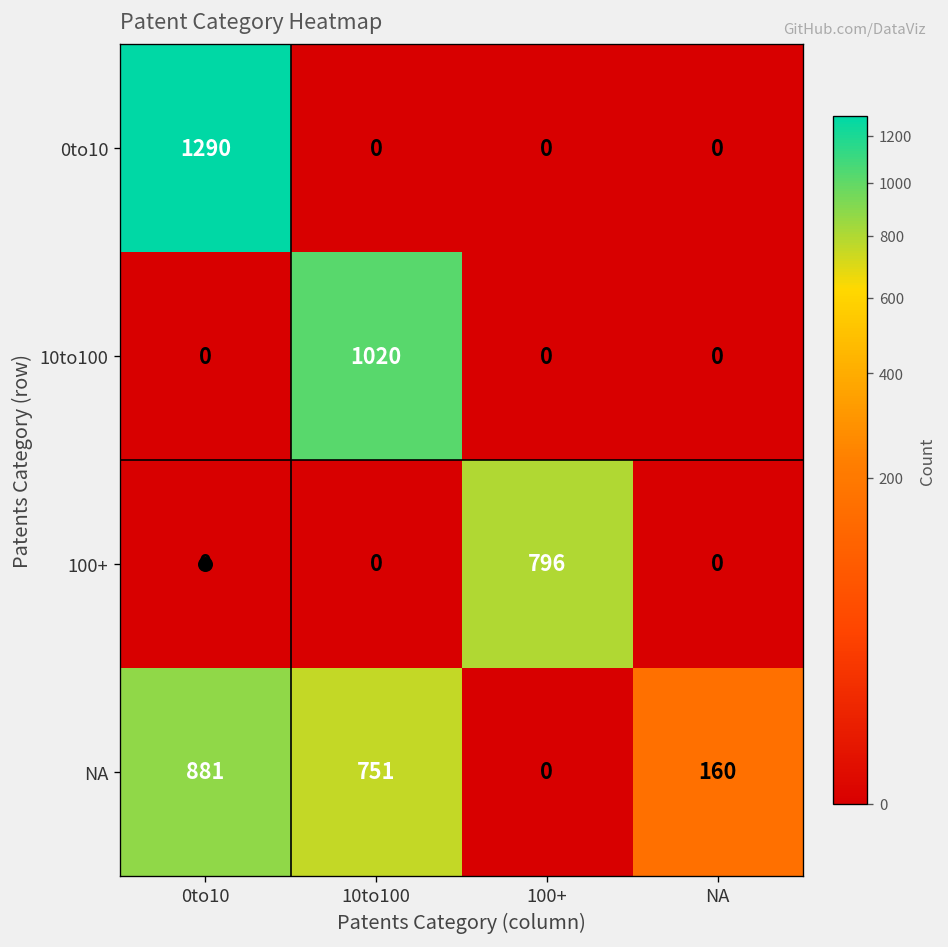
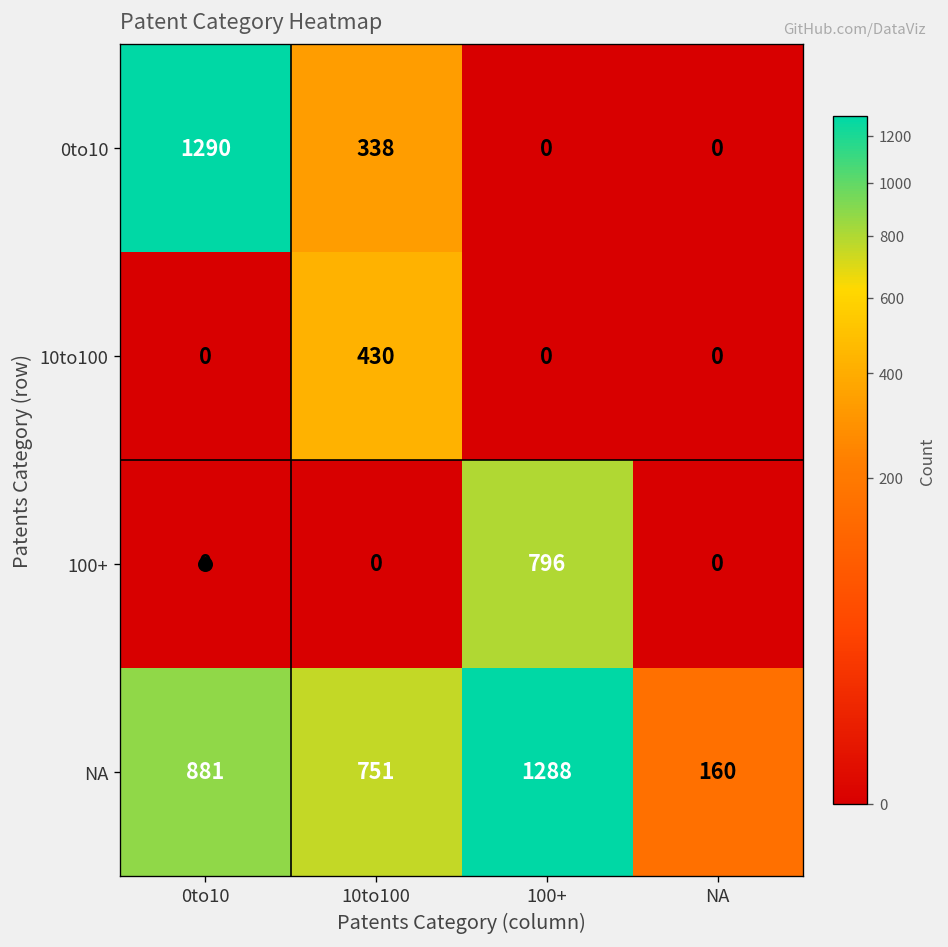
  {
    "0to10": {
      "0to10": 1290,
-     "10to100": 0,
+     "10to100": 338,
      "100+": 0,
      "NA": 0
    },
    "10to100": {
      "0to10": 0,
-     "10to100": 1020,
+     "10to100": 430,
      "100+": 0,
      "NA": 0
    },
    "100+": {
      "10to100": 0,
      "100+": 796,
      "NA": 0
    },
    "NA": {
      "0to10": 881,
      "10to100": 751,
-     "100+": 0,
+     "100+": 1288,
      "NA": 160
    }
  }
